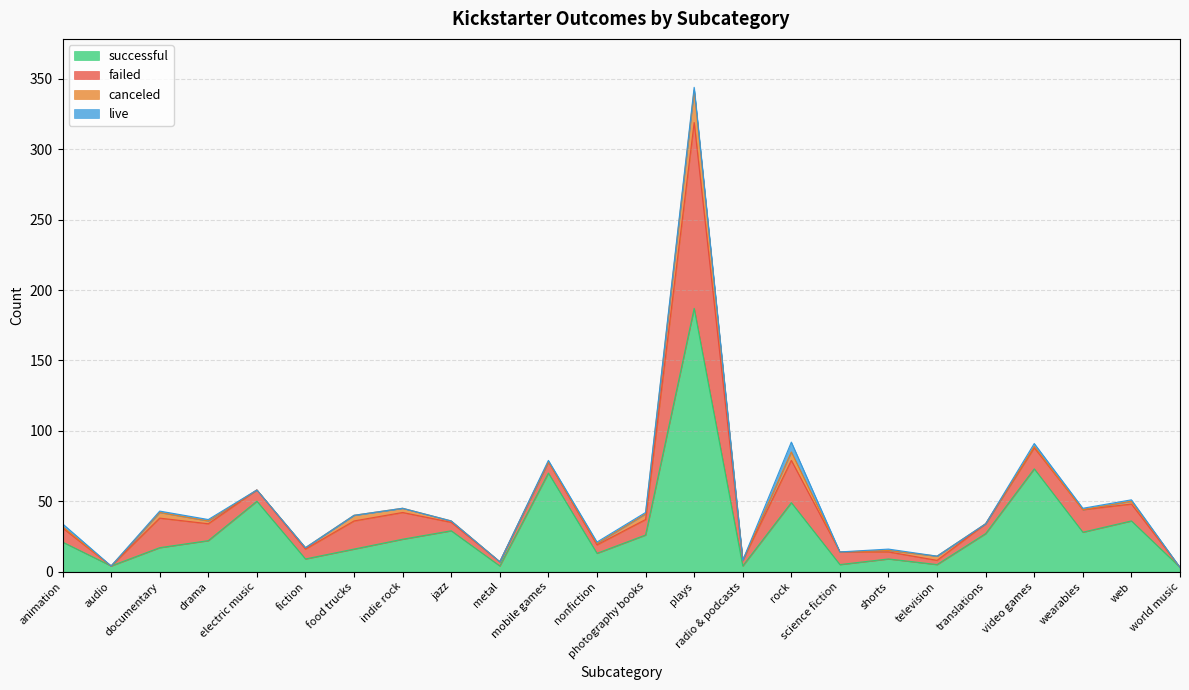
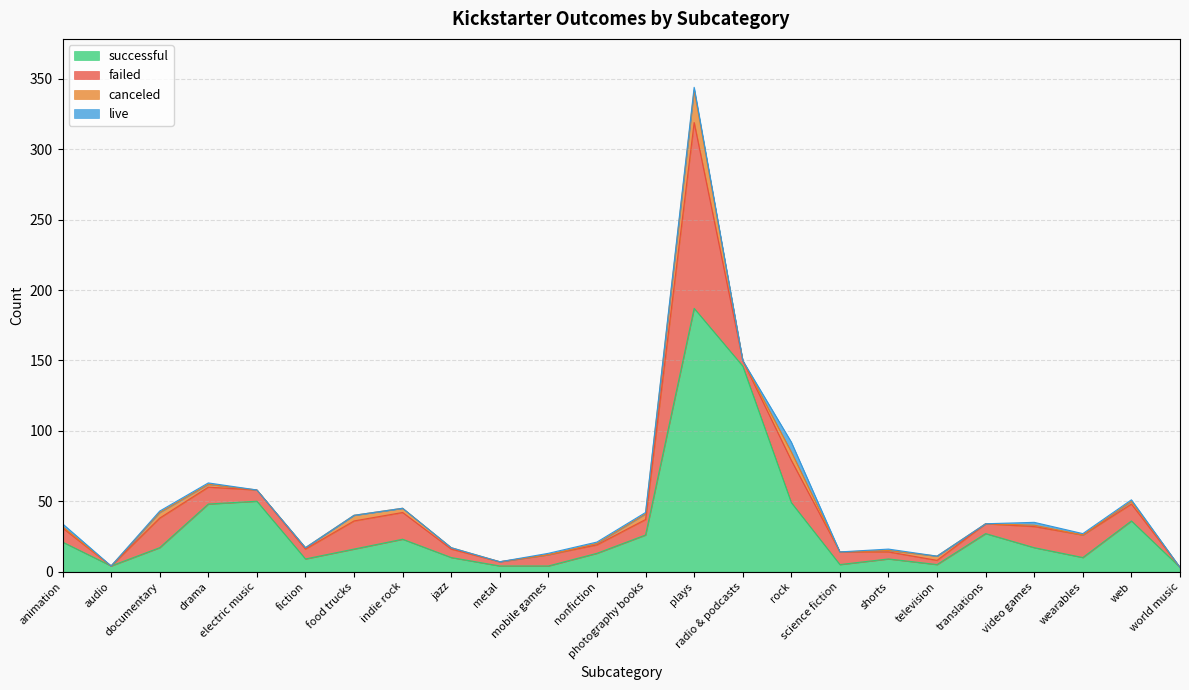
  {
    "successful": {
      "animation": 21,
      "documentary": 17,
-     "drama": 22,
+     "drama": 48,
      "electric music": 50,
      "fiction": 9,
      "food trucks": 16,
      "indie rock": 23,
-     "jazz": 29,
+     "jazz": 10,
      "metal": 4,
-     "mobile games": 70,
+     "mobile games": 4,
      "nonfiction": 13,
      "photography books": 26,
      "plays": 187,
-     "radio & podcasts": 4,
+     "radio & podcasts": 146,
      "rock": 49,
      "science fiction": 5,
      "shorts": 9,
      "television": 5,
      "translations": 27,
-     "video games": 73,
-     "wearables": 28,
+     "video games": 17,
+     "wearables": 10,
      "web": 36
    },
    "live": {
      "animation": 2,
      "plays": 2,
      "rock": 7,
      "video games": 2
    }
  }
